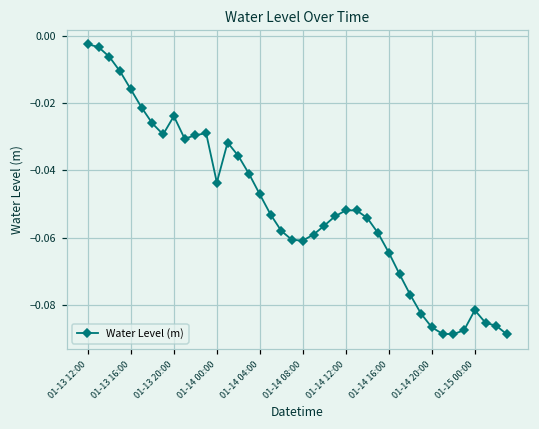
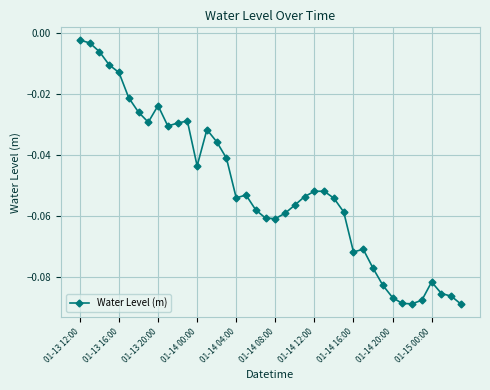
  {
    "01-13 12:00": -0.002,
-   "01-13 16:00": -0.016,
+   "01-13 16:00": -0.013,
    "01-13 20:00": -0.024,
    "01-14 00:00": -0.044,
-   "01-14 04:00": -0.047,
+   "01-14 04:00": -0.054,
    "01-14 08:00": -0.061,
    "01-14 12:00": -0.052,
-   "01-14 16:00": -0.065,
+   "01-14 16:00": -0.072,
    "01-14 20:00": -0.087,
    "01-15 00:00": -0.082
  }
